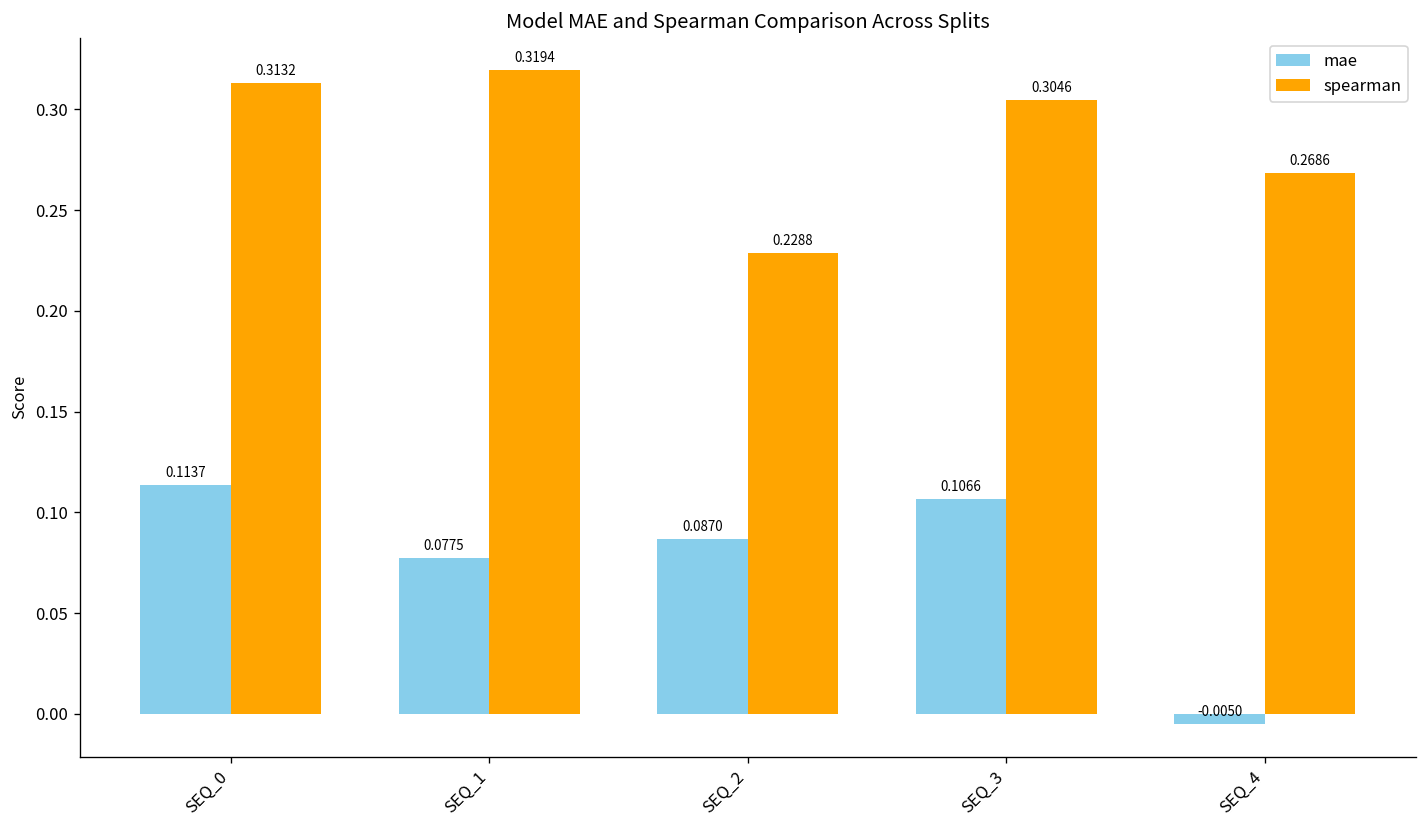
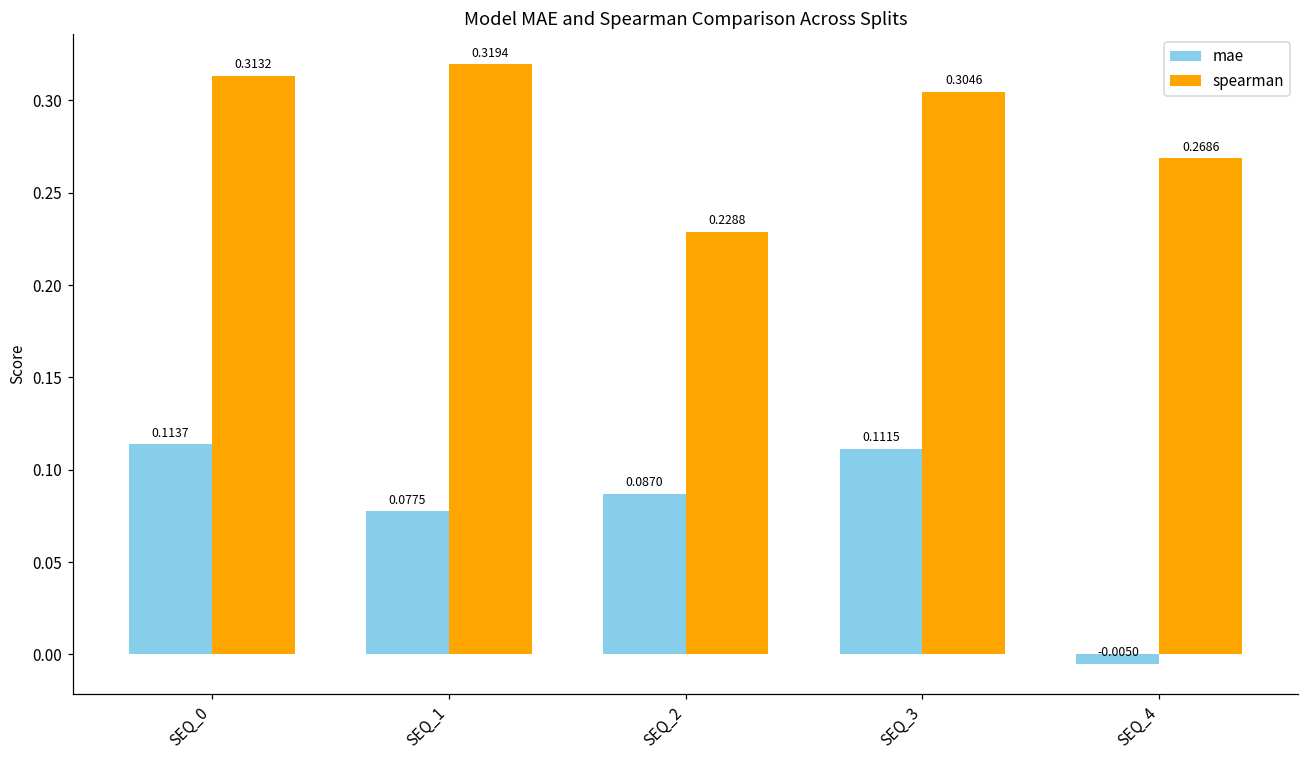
  {
    "mae": {
      "SEQ_0": 0.1137,
      "SEQ_1": 0.0775,
      "SEQ_2": 0.0870,
-     "SEQ_3": 0.1066,
+     "SEQ_3": 0.1115,
      "SEQ_4": -0.0050
    },
    "spearman": {
      "SEQ_0": 0.3132,
      "SEQ_1": 0.3194,
      "SEQ_2": 0.2288,
      "SEQ_3": 0.3046,
      "SEQ_4": 0.2686
    }
  }
